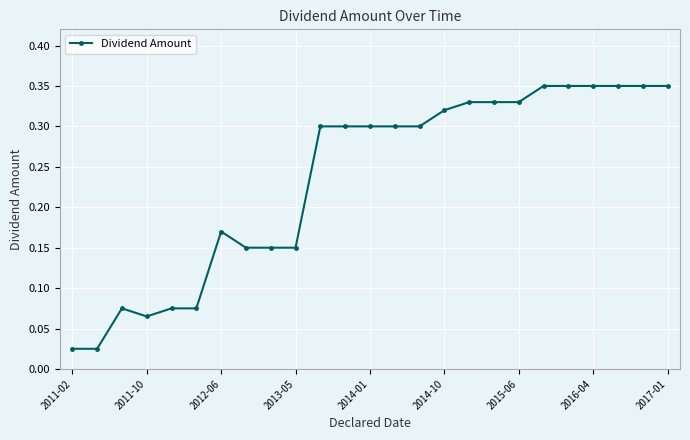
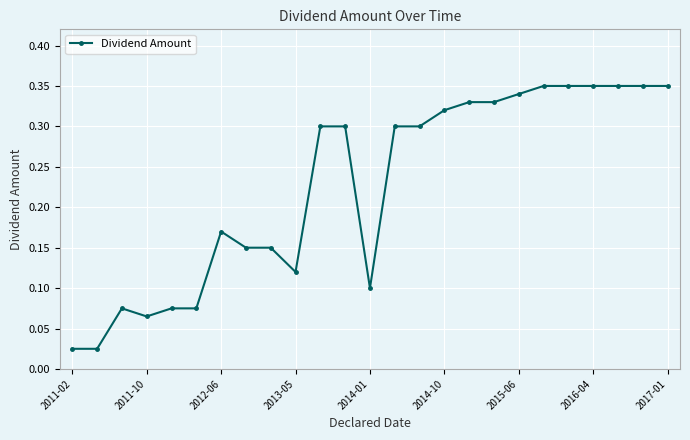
  {
    "2011-02": 0.03,
    "2011-10": 0.07,
    "2012-06": 0.17,
-   "2013-05": 0.15,
-   "2014-01": 0.3,
+   "2013-05": 0.12,
+   "2014-01": 0.1,
    "2014-10": 0.32,
-   "2015-06": 0.33,
+   "2015-06": 0.34,
    "2016-04": 0.35,
    "2017-01": 0.35
  }
